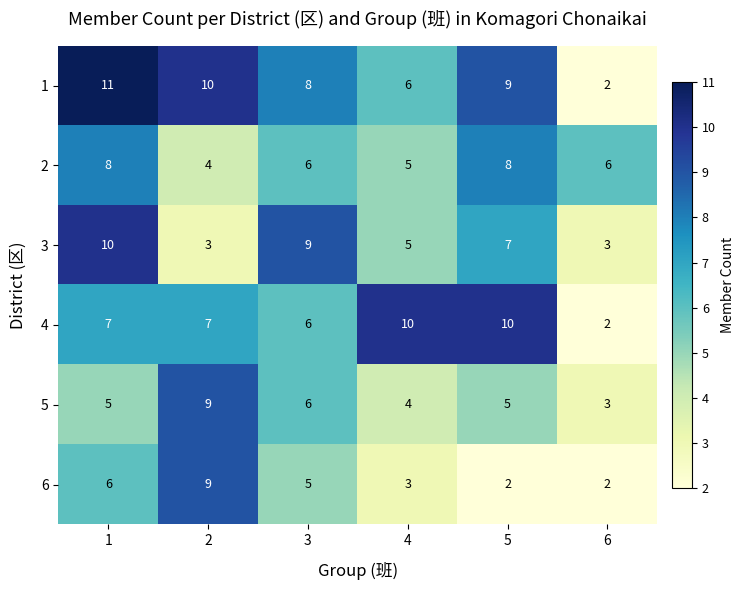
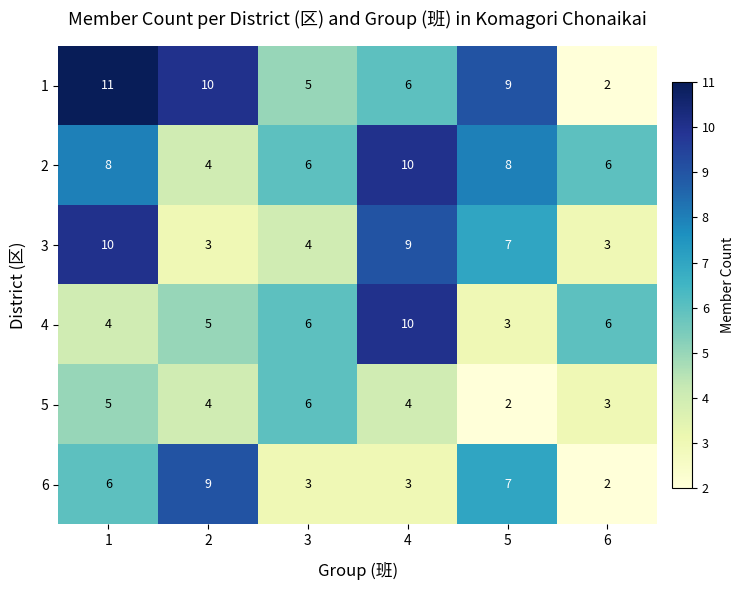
  {
    "1": {
      "1": 11,
      "2": 10,
-     "3": 8,
+     "3": 5,
      "4": 6,
      "5": 9,
      "6": 2
    },
    "2": {
      "1": 8,
      "2": 4,
      "3": 6,
-     "4": 5,
+     "4": 10,
      "5": 8,
      "6": 6
    },
    "3": {
      "1": 10,
      "2": 3,
-     "3": 9,
-     "4": 5,
+     "3": 4,
+     "4": 9,
      "5": 7,
      "6": 3
    },
    "4": {
-     "1": 7,
-     "2": 7,
+     "1": 4,
+     "2": 5,
      "3": 6,
      "4": 10,
-     "5": 10,
-     "6": 2
+     "5": 3,
+     "6": 6
    },
    "5": {
      "1": 5,
-     "2": 9,
+     "2": 4,
      "3": 6,
      "4": 4,
-     "5": 5,
+     "5": 2,
      "6": 3
    },
    "6": {
      "1": 6,
      "2": 9,
-     "3": 5,
+     "3": 3,
      "4": 3,
-     "5": 2,
+     "5": 7,
      "6": 2
    }
  }
